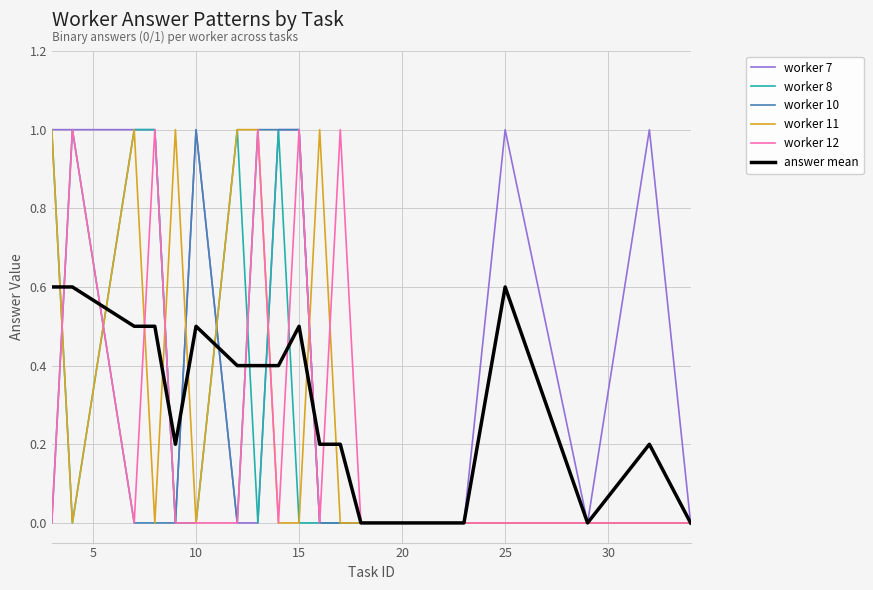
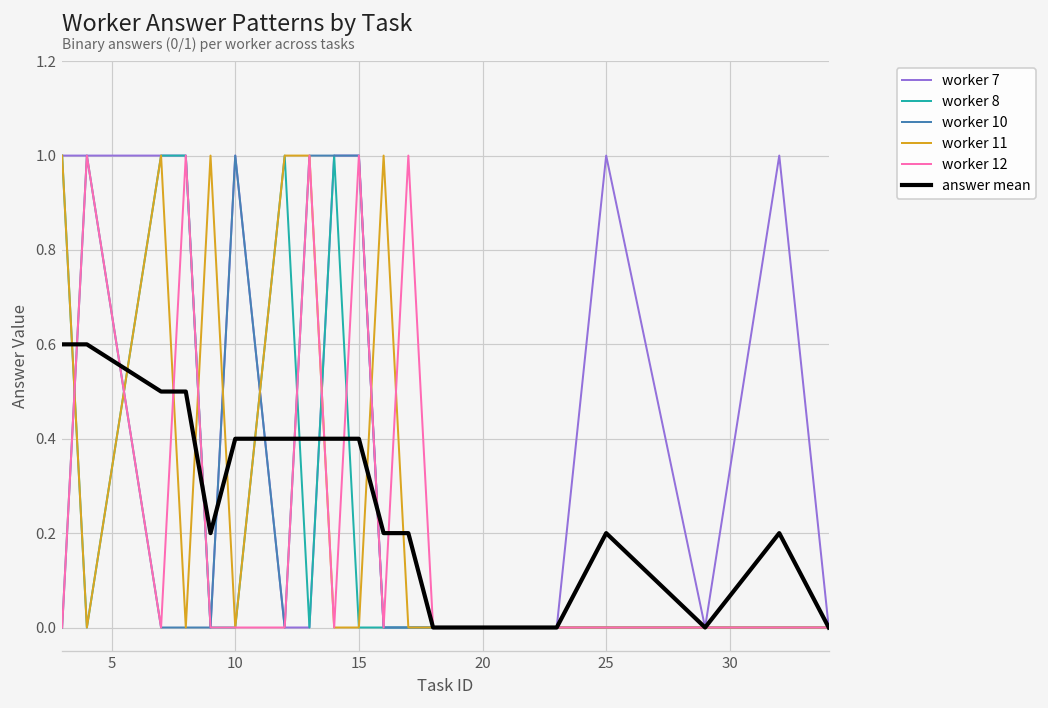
  {
    "worker 7": {
      "25": 1.0
    },
    "answer mean": {
-     "10": 0.5,
-     "15": 0.5,
-     "25": 0.6
+     "10": 0.4,
+     "15": 0.4,
+     "25": 0.2
    }
  }
